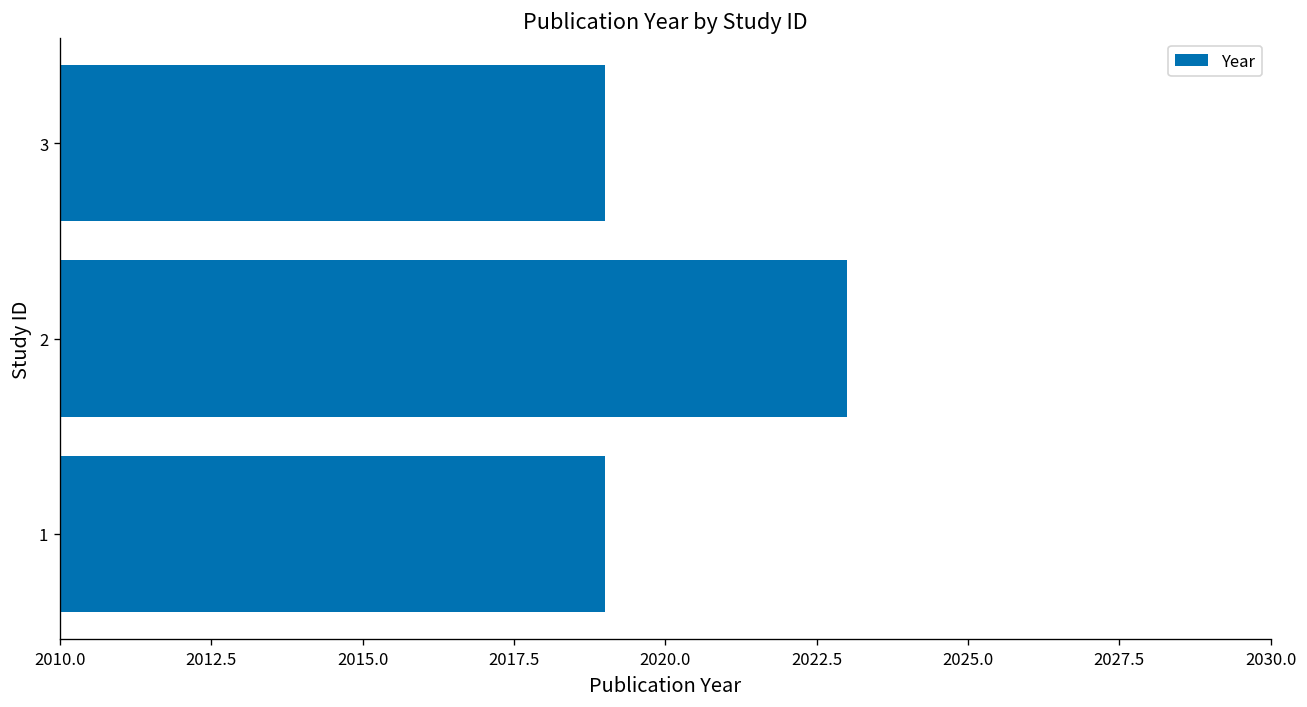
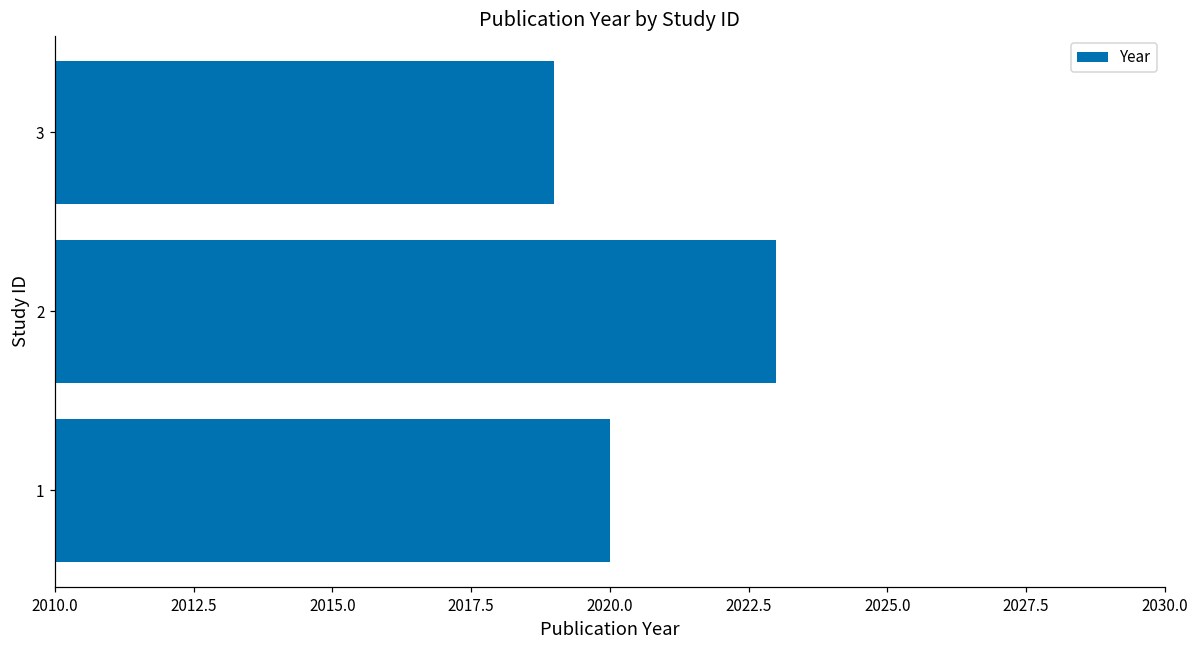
  {
    "3": 2019,
    "2": 2023,
-   "1": 2019
+   "1": 2020
  }
